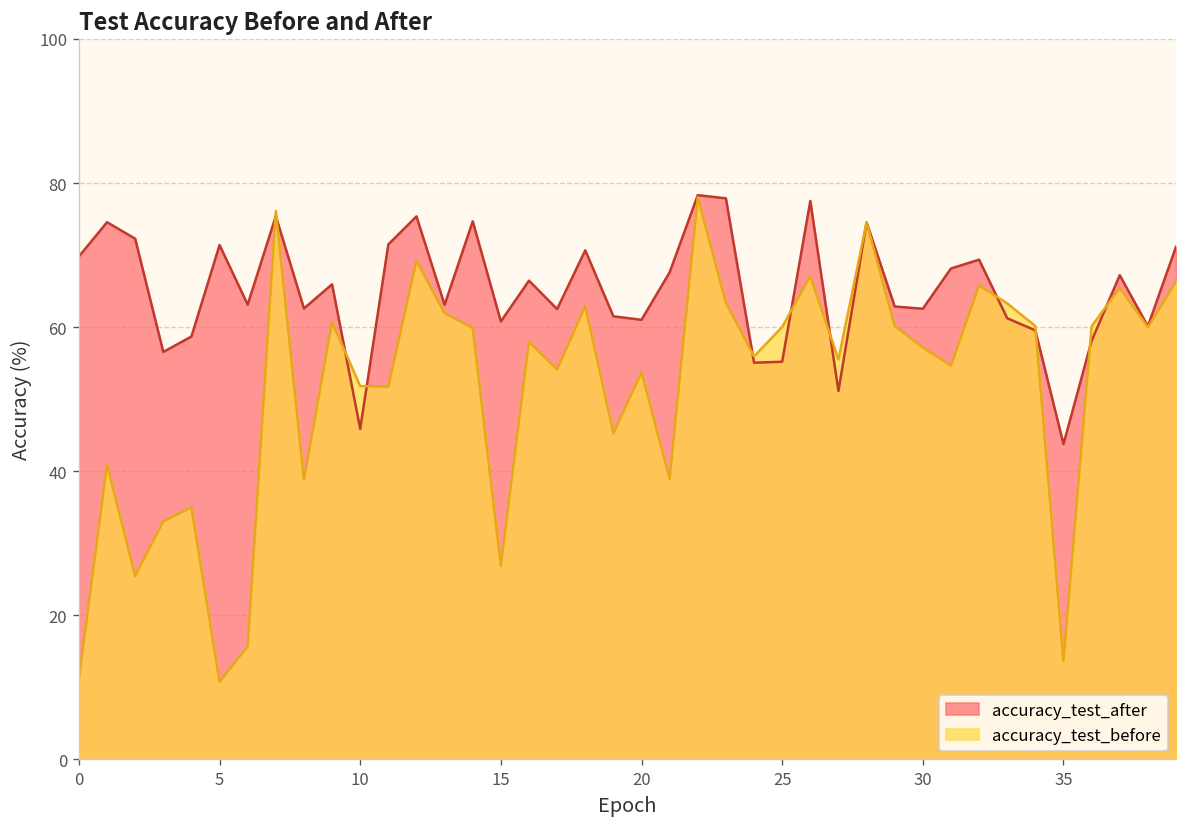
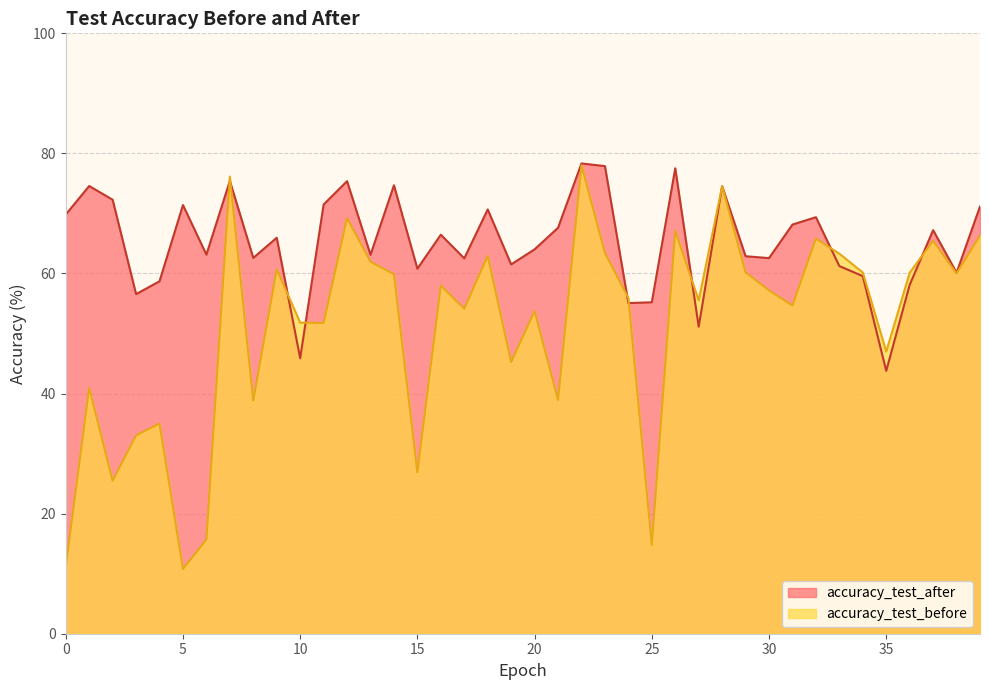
  {
    "accuracy_test_after": {
      "0": 70,
      "5": 71,
      "10": 46,
      "15": 61,
-     "20": 61,
+     "20": 64,
      "25": 55,
      "30": 63,
      "35": 44
    },
    "accuracy_test_before": {
      "0": 11,
      "5": 11,
      "10": 52,
      "15": 27,
      "20": 54,
-     "25": 60,
+     "25": 15,
      "30": 57,
-     "35": 14
+     "35": 47
    }
  }
